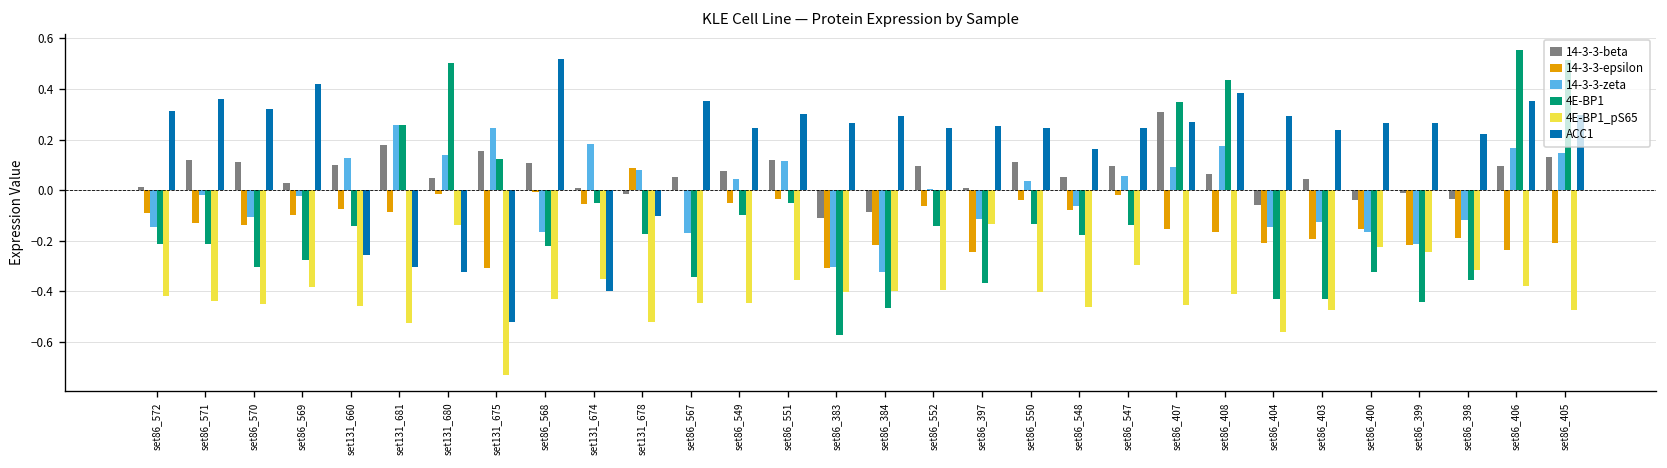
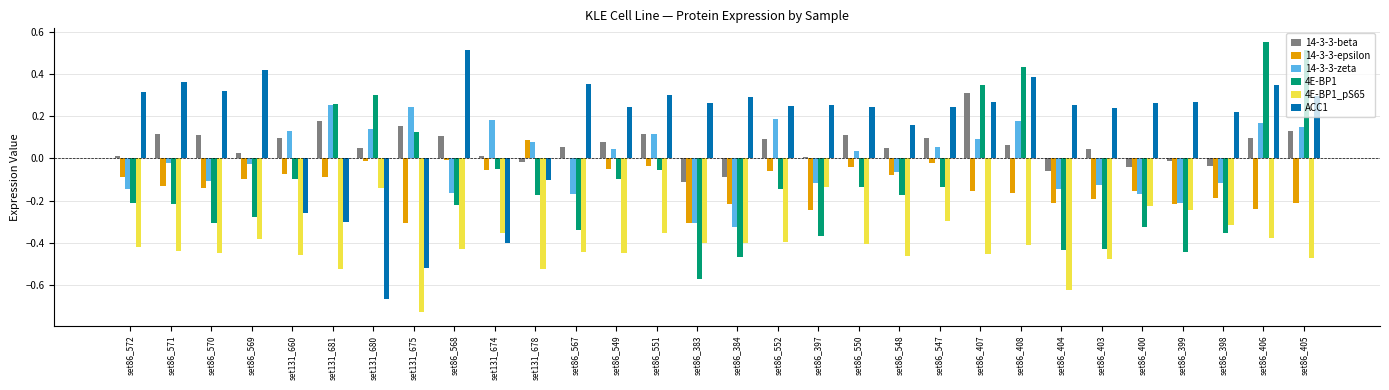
  {
    "14-3-3-beta": {
      "set86_572": 0.01,
      "set86_571": 0.12,
      "set86_570": 0.11,
      "set86_569": 0.03,
      "set131_660": 0.10,
      "set131_681": 0.18,
      "set131_680": 0.05,
      "set131_675": 0.15,
      "set86_568": 0.11,
      "set131_678": -0.02,
      "set86_567": 0.05,
      "set86_549": 0.08,
      "set86_551": 0.12,
      "set86_383": -0.11,
      "set86_384": -0.09,
      "set86_552": 0.09,
      "set86_550": 0.11,
      "set86_548": 0.05,
      "set86_547": 0.10,
      "set86_407": 0.31,
      "set86_408": 0.06,
      "set86_404": -0.06,
      "set86_403": 0.04,
      "set86_400": -0.04,
      "set86_399": -0.01,
      "set86_398": -0.04,
      "set86_406": 0.09,
      "set86_405": 0.13
    },
    "14-3-3-epsilon": {
      "set86_572": -0.09,
      "set86_571": -0.13,
      "set86_570": -0.14,
      "set86_569": -0.10,
      "set131_660": -0.08,
      "set131_681": -0.09,
      "set131_680": -0.01,
      "set131_675": -0.31,
      "set131_674": -0.05,
      "set131_678": 0.09,
      "set86_549": -0.05,
      "set86_551": -0.04,
      "set86_383": -0.31,
      "set86_384": -0.22,
      "set86_552": -0.06,
      "set86_397": -0.25,
      "set86_550": -0.04,
      "set86_548": -0.08,
      "set86_547": -0.02,
      "set86_407": -0.15,
      "set86_408": -0.17,
      "set86_404": -0.21,
      "set86_403": -0.19,
      "set86_400": -0.15,
      "set86_399": -0.21,
      "set86_398": -0.19,
      "set86_406": -0.24,
      "set86_405": -0.21
    },
    "14-3-3-zeta": {
      "set86_572": -0.15,
      "set86_571": -0.02,
      "set86_570": -0.10,
      "set86_569": -0.02,
      "set131_660": 0.13,
      "set131_681": 0.26,
      "set131_680": 0.14,
      "set131_675": 0.24,
      "set86_568": -0.16,
      "set131_674": 0.18,
      "set131_678": 0.08,
      "set86_567": -0.17,
      "set86_549": 0.04,
      "set86_551": 0.11,
      "set86_383": -0.30,
      "set86_384": -0.32,
-     "set86_552": 0.00,
+     "set86_552": 0.19,
      "set86_397": -0.11,
      "set86_550": 0.04,
      "set86_548": -0.06,
      "set86_547": 0.06,
      "set86_407": 0.09,
      "set86_408": 0.18,
      "set86_404": -0.15,
      "set86_403": -0.12,
      "set86_400": -0.17,
      "set86_399": -0.21,
      "set86_398": -0.12,
      "set86_406": 0.17,
      "set86_405": 0.15
    },
    "4E-BP1": {
      "set86_572": -0.21,
      "set86_571": -0.21,
      "set86_570": -0.30,
      "set86_569": -0.28,
-     "set131_660": -0.14,
+     "set131_660": -0.10,
      "set131_681": 0.26,
-     "set131_680": 0.50,
+     "set131_680": 0.30,
      "set131_675": 0.12,
      "set86_568": -0.22,
      "set131_674": -0.05,
      "set131_678": -0.17,
      "set86_567": -0.34,
      "set86_549": -0.10,
      "set86_551": -0.05,
      "set86_383": -0.57,
      "set86_384": -0.47,
      "set86_552": -0.14,
      "set86_397": -0.37,
      "set86_550": -0.14,
      "set86_548": -0.18,
      "set86_547": -0.14,
      "set86_407": 0.35,
      "set86_408": 0.43,
      "set86_404": -0.43,
      "set86_403": -0.43,
      "set86_400": -0.32,
      "set86_399": -0.44,
      "set86_398": -0.35,
      "set86_406": 0.55
    },
    "4E-BP1_pS65": {
      "set86_572": -0.42,
      "set86_571": -0.44,
      "set86_570": -0.45,
      "set86_569": -0.38,
      "set131_660": -0.46,
      "set131_681": -0.52,
      "set131_680": -0.14,
      "set131_675": -0.73,
      "set86_568": -0.43,
      "set131_674": -0.35,
      "set131_678": -0.52,
      "set86_567": -0.44,
      "set86_549": -0.45,
      "set86_551": -0.36,
      "set86_383": -0.40,
      "set86_384": -0.40,
      "set86_552": -0.39,
      "set86_397": -0.13,
      "set86_550": -0.40,
      "set86_548": -0.46,
      "set86_547": -0.30,
      "set86_407": -0.45,
      "set86_408": -0.41,
-     "set86_404": -0.56,
+     "set86_404": -0.62,
      "set86_403": -0.47,
      "set86_400": -0.22,
      "set86_399": -0.24,
      "set86_398": -0.32,
      "set86_406": -0.38,
      "set86_405": -0.47
    },
    "ACC1": {
      "set86_572": 0.31,
      "set86_571": 0.36,
      "set86_570": 0.32,
      "set86_569": 0.42,
      "set131_660": -0.26,
      "set131_681": -0.30,
-     "set131_680": -0.32,
+     "set131_680": -0.67,
      "set131_675": -0.52,
      "set86_568": 0.52,
      "set131_674": -0.40,
      "set131_678": -0.10,
      "set86_567": 0.35,
      "set86_549": 0.25,
      "set86_551": 0.30,
      "set86_383": 0.26,
      "set86_384": 0.29,
      "set86_552": 0.25,
      "set86_397": 0.26,
      "set86_550": 0.24,
      "set86_548": 0.16,
      "set86_547": 0.24,
      "set86_407": 0.27,
      "set86_408": 0.39,
-     "set86_404": 0.29,
+     "set86_404": 0.25,
      "set86_403": 0.24,
      "set86_400": 0.26,
      "set86_399": 0.27,
      "set86_398": 0.22,
      "set86_406": 0.35
    }
  }
